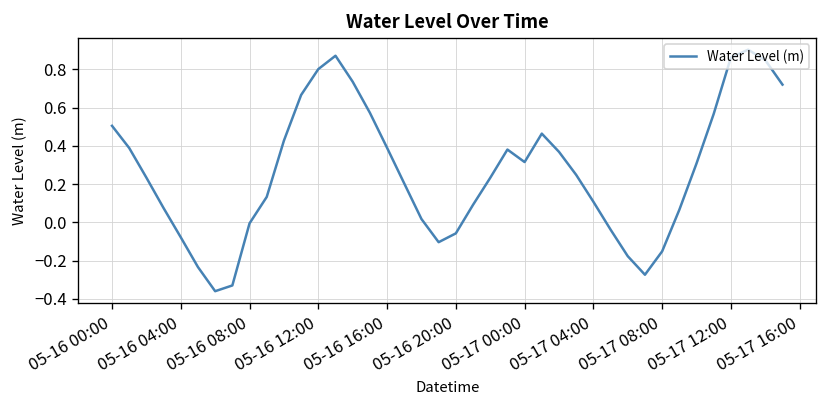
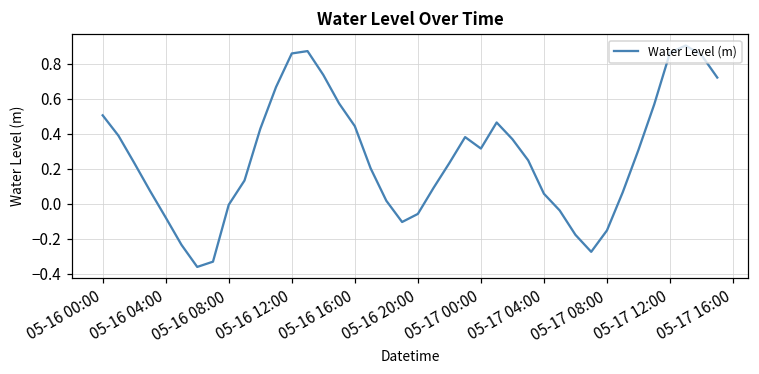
  {
    "05-16 00:00": 0.50,
    "05-16 04:00": -0.08,
    "05-16 08:00": -0.01,
-   "05-16 12:00": 0.80,
-   "05-16 16:00": 0.39,
+   "05-16 12:00": 0.86,
+   "05-16 16:00": 0.44,
    "05-16 20:00": -0.06,
    "05-17 00:00": 0.32,
-   "05-17 04:00": 0.11,
+   "05-17 04:00": 0.06,
    "05-17 08:00": -0.15
  }
